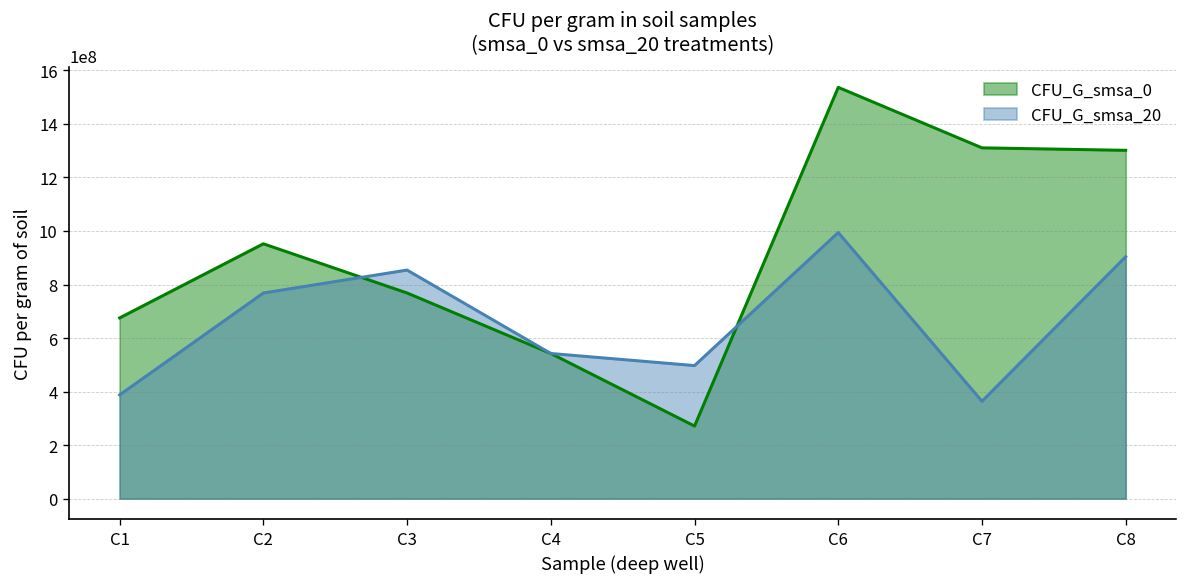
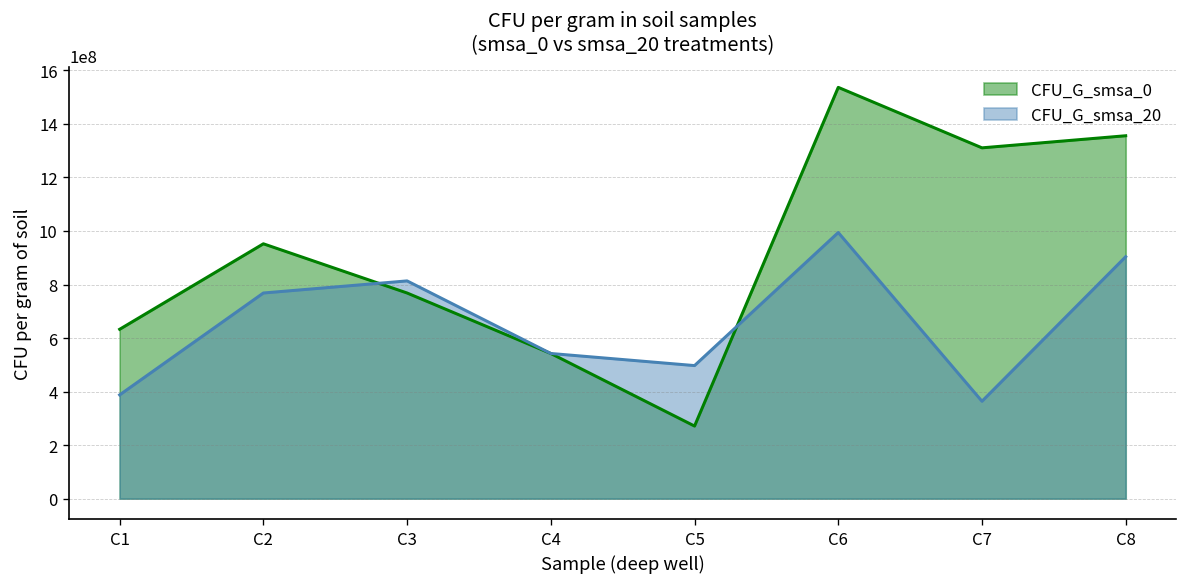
  {
    "CFU_G_smsa_0": {
-     "C1": 680000000,
+     "C1": 630000000,
      "C2": 950000000,
      "C3": 770000000,
      "C5": 270000000,
      "C6": 1540000000,
      "C7": 1310000000,
-     "C8": 1300000000
+     "C8": 1360000000
    },
    "CFU_G_smsa_20": {
      "C1": 390000000,
      "C2": 770000000,
-     "C3": 850000000,
+     "C3": 810000000,
      "C5": 500000000,
      "C6": 990000000,
      "C7": 360000000,
      "C8": 900000000
    }
  }
